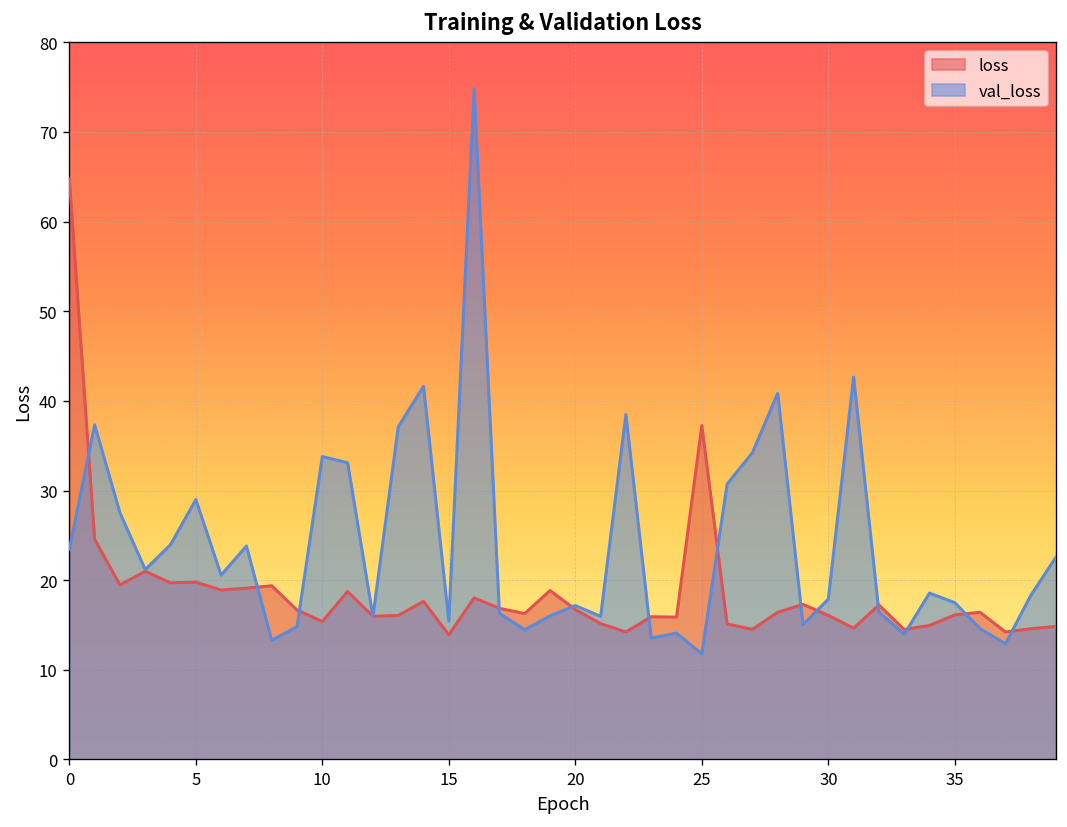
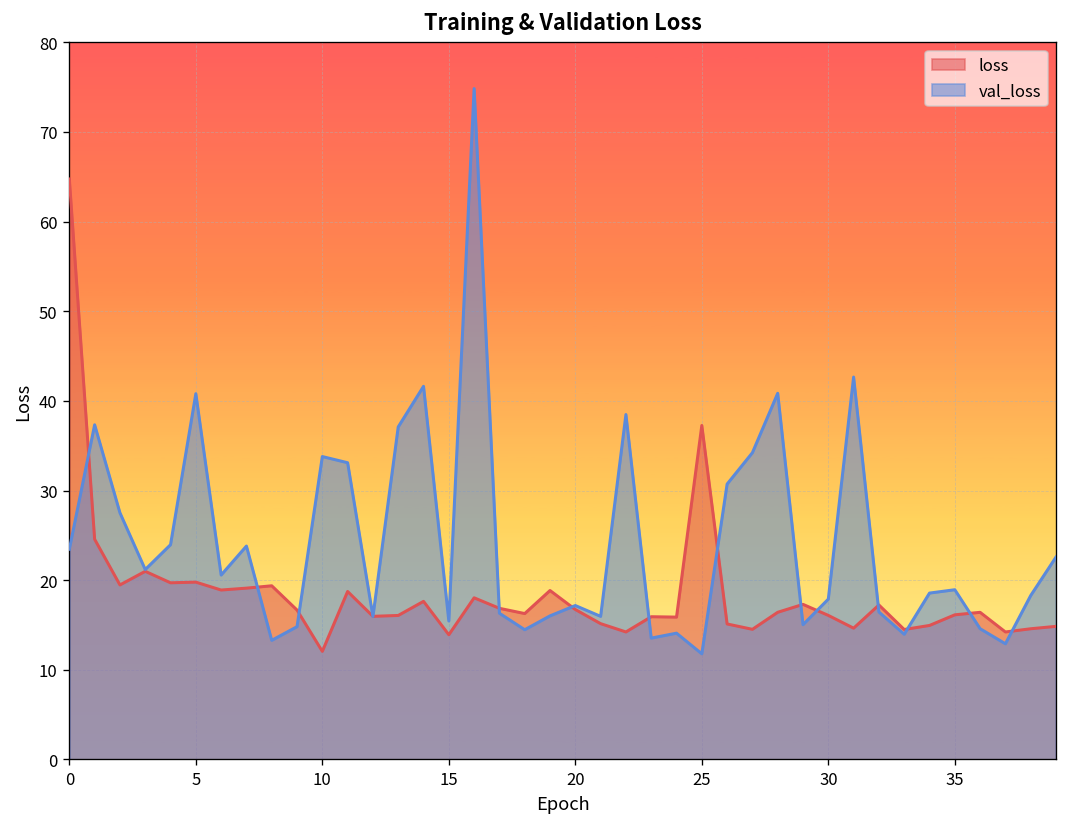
  {
    "loss": {
      "0": 65,
      "5": 20,
-     "10": 15,
+     "10": 12,
      "15": 14,
      "20": 17,
      "25": 37,
      "30": 16,
      "35": 16
    },
    "val_loss": {
      "0": 23,
-     "5": 29,
+     "5": 41,
      "10": 34,
      "15": 15,
      "20": 17,
      "25": 12,
      "30": 18,
-     "35": 17
+     "35": 19
    }
  }
